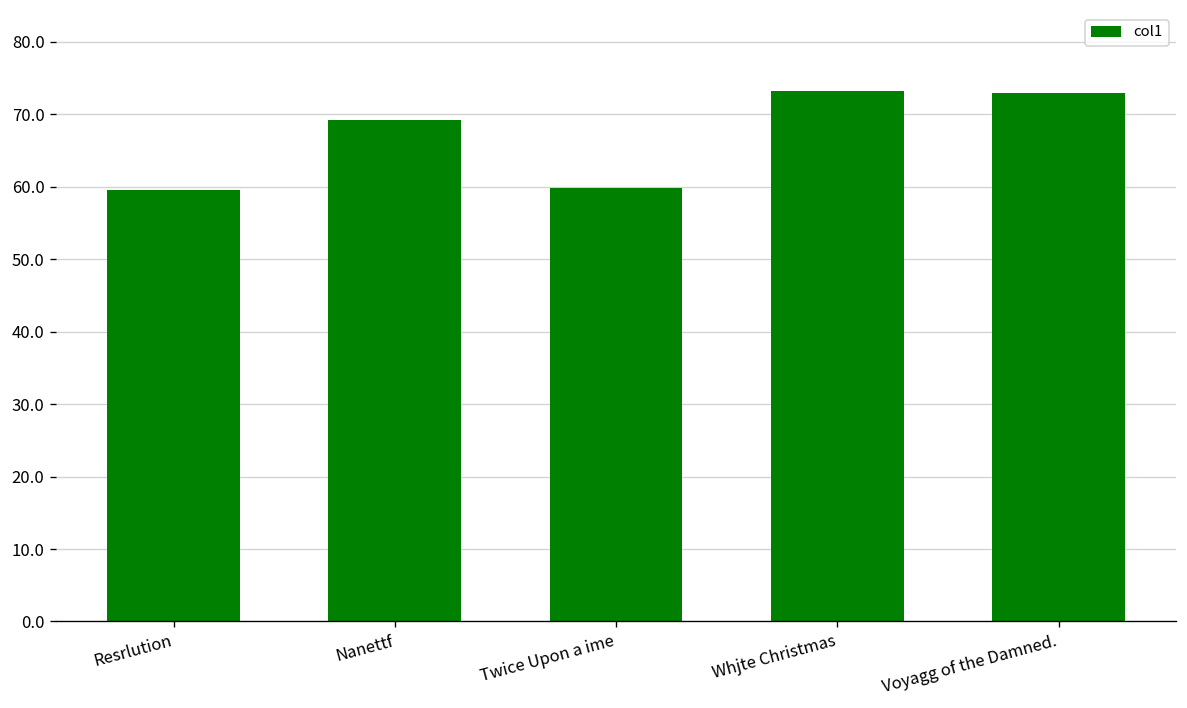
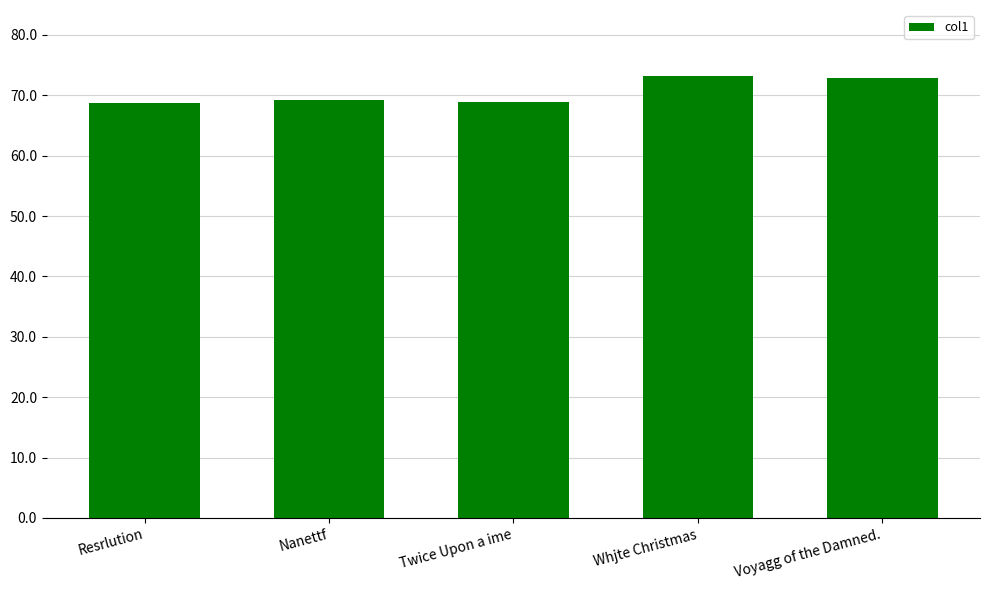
  {
-   "Resrlution": 60,
+   "Resrlution": 69,
    "Nanettf": 69,
-   "Twice Upon a ime": 60,
+   "Twice Upon a ime": 69,
    "Whjte Christmas": 73,
    "Voyagg of the Damned.": 73
  }
